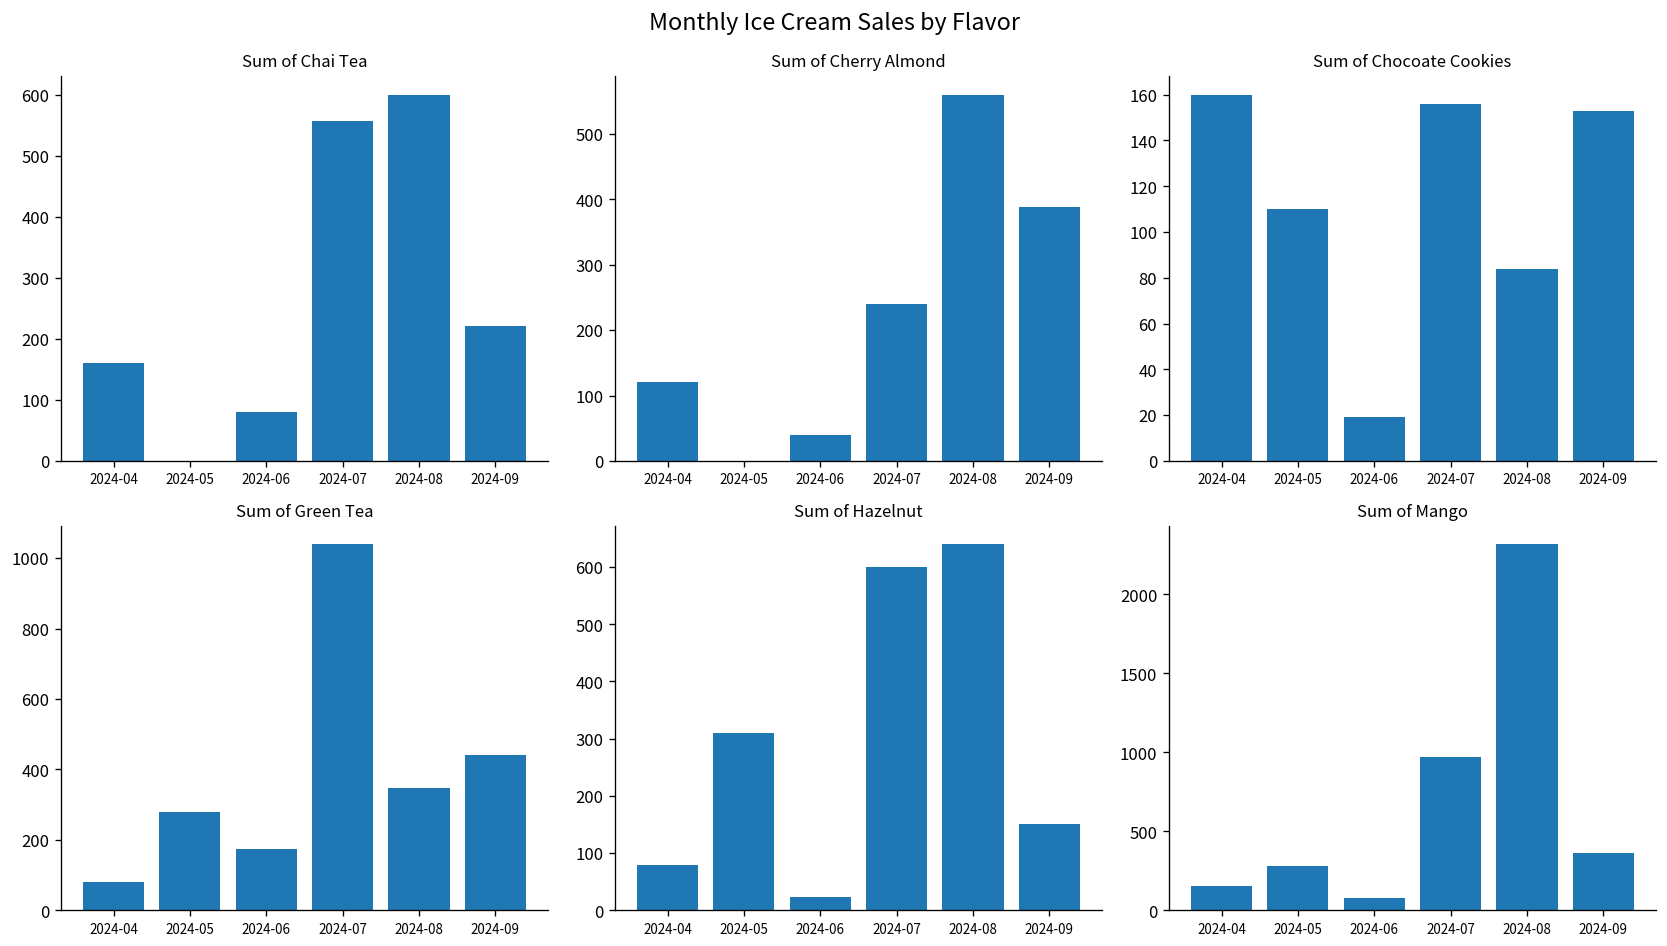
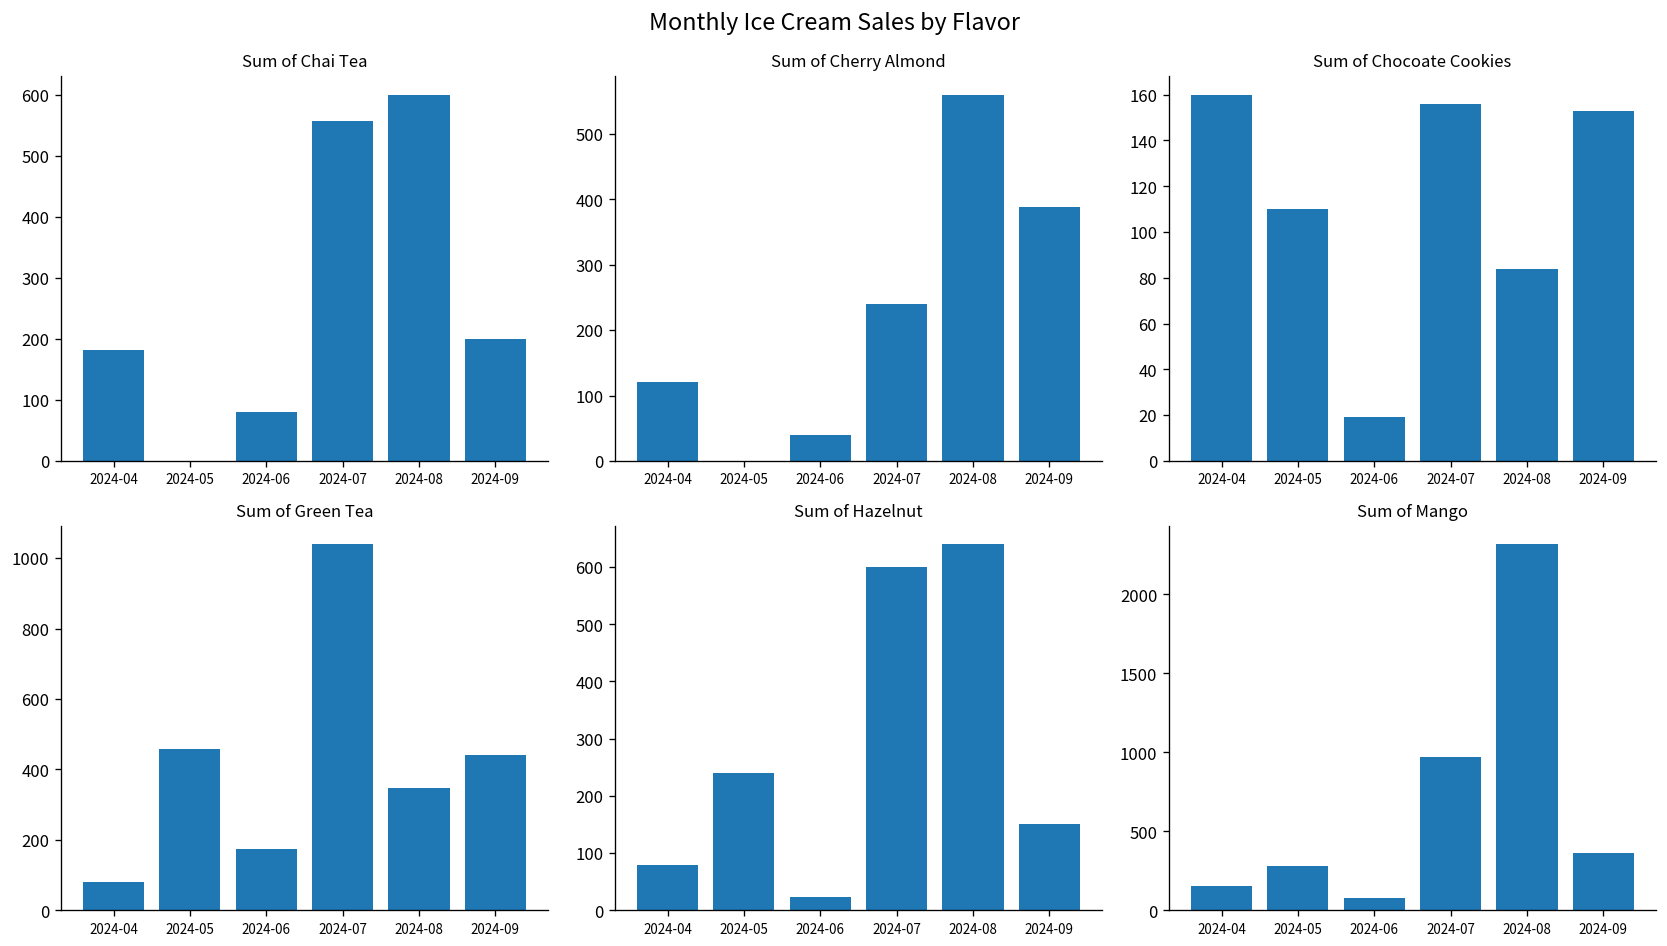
  {
    "Sum of Chai Tea": {
-     "2024-04": 160,
+     "2024-04": 180,
      "2024-05": 0,
      "2024-06": 80,
      "2024-07": 560,
      "2024-08": 600,
-     "2024-09": 220
+     "2024-09": 200
    },
    "Sum of Cherry Almond": {
      "2024-04": 120,
      "2024-05": 0,
      "2024-06": 40,
      "2024-07": 240,
      "2024-08": 560,
      "2024-09": 390
    },
    "Sum of Chocoate Cookies": {
      "2024-04": 160,
      "2024-05": 110,
      "2024-06": 19,
      "2024-07": 156,
      "2024-08": 84,
      "2024-09": 153
    },
    "Sum of Green Tea": {
      "2024-04": 80,
-     "2024-05": 280,
+     "2024-05": 460,
      "2024-06": 170,
      "2024-07": 1040,
      "2024-08": 350,
      "2024-09": 440
    },
    "Sum of Hazelnut": {
      "2024-04": 80,
-     "2024-05": 310,
+     "2024-05": 240,
      "2024-06": 20,
      "2024-07": 600,
      "2024-08": 640,
      "2024-09": 150
    },
    "Sum of Mango": {
      "2024-04": 150,
      "2024-05": 280,
      "2024-06": 80,
      "2024-07": 970,
      "2024-08": 2320,
      "2024-09": 360
    }
  }
